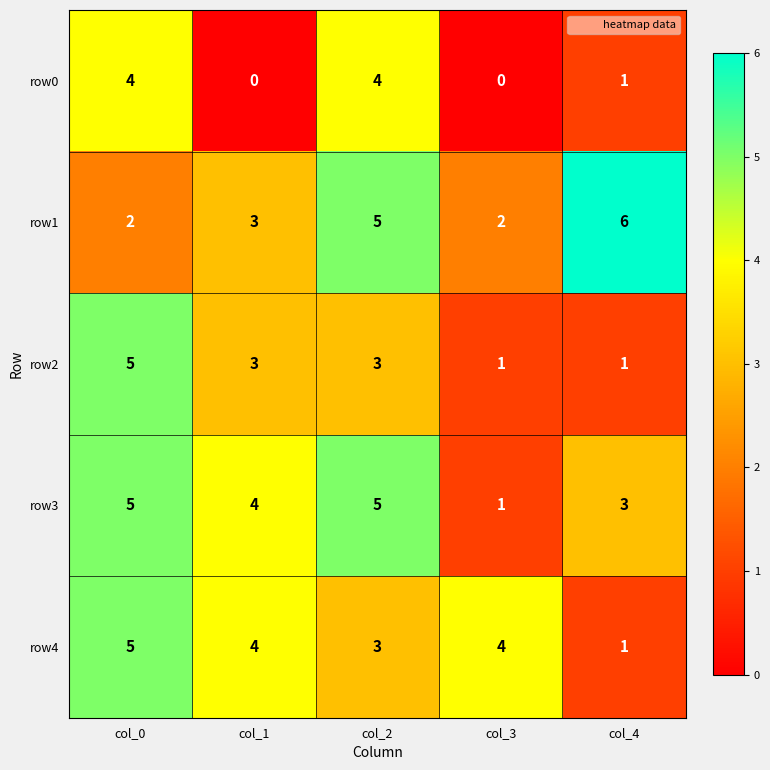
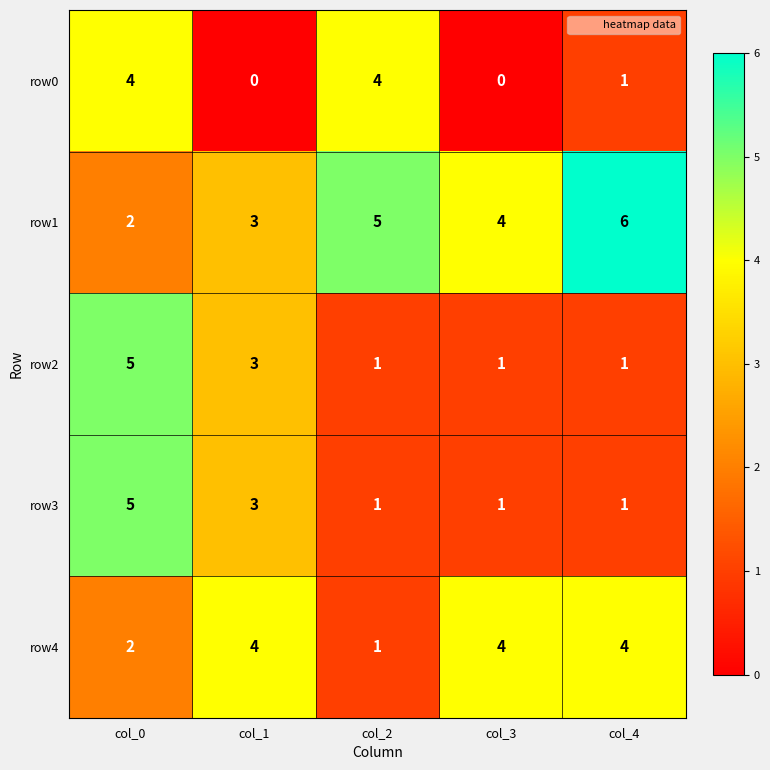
  {
    "row0": {
      "col_0": 4,
      "col_1": 0,
      "col_2": 4,
      "col_3": 0,
      "col_4": 1
    },
    "row1": {
      "col_0": 2,
      "col_1": 3,
      "col_2": 5,
-     "col_3": 2,
+     "col_3": 4,
      "col_4": 6
    },
    "row2": {
      "col_0": 5,
      "col_1": 3,
-     "col_2": 3,
+     "col_2": 1,
      "col_3": 1,
      "col_4": 1
    },
    "row3": {
      "col_0": 5,
-     "col_1": 4,
-     "col_2": 5,
+     "col_1": 3,
+     "col_2": 1,
      "col_3": 1,
-     "col_4": 3
+     "col_4": 1
    },
    "row4": {
-     "col_0": 5,
+     "col_0": 2,
      "col_1": 4,
-     "col_2": 3,
+     "col_2": 1,
      "col_3": 4,
-     "col_4": 1
+     "col_4": 4
    }
  }
